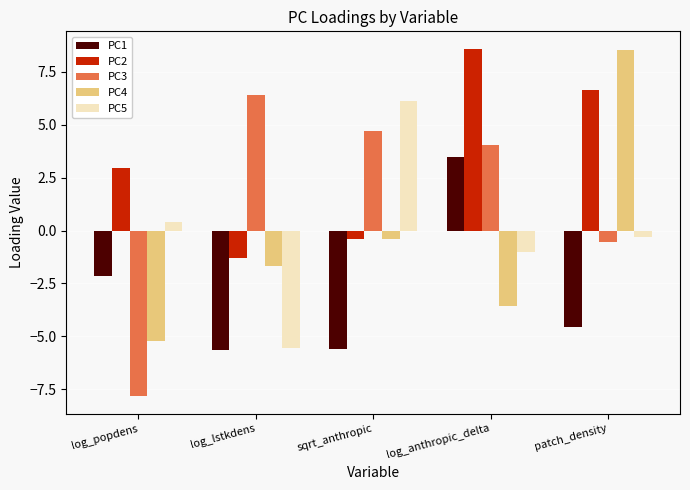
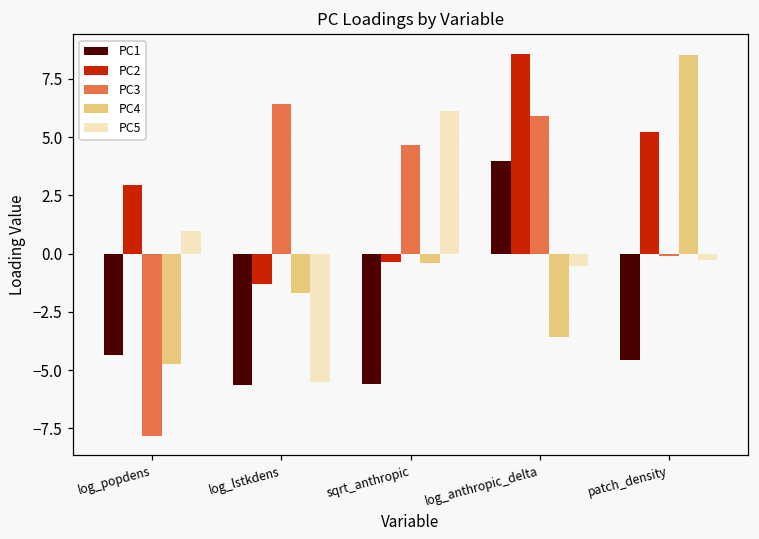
  {
    "PC1": {
-     "log_popdens": -2.1,
+     "log_popdens": -4.4,
      "log_lstkdens": -5.6,
      "sqrt_anthropic": -5.6,
-     "log_anthropic_delta": 3.5,
+     "log_anthropic_delta": 4.0,
      "patch_density": -4.6
    },
    "PC2": {
      "log_popdens": 2.9,
      "log_lstkdens": -1.3,
      "sqrt_anthropic": -0.4,
      "log_anthropic_delta": 8.6,
-     "patch_density": 6.7
+     "patch_density": 5.2
    },
    "PC3": {
      "log_popdens": -7.8,
      "log_lstkdens": 6.4,
      "sqrt_anthropic": 4.7,
-     "log_anthropic_delta": 4.0,
-     "patch_density": -0.6
+     "log_anthropic_delta": 5.9,
+     "patch_density": -0.1
    },
    "PC4": {
-     "log_popdens": -5.2,
+     "log_popdens": -4.8,
      "log_lstkdens": -1.7,
      "sqrt_anthropic": -0.4,
      "log_anthropic_delta": -3.6,
      "patch_density": 8.5
    },
    "PC5": {
-     "log_popdens": 0.4,
+     "log_popdens": 1.0,
      "log_lstkdens": -5.5,
      "sqrt_anthropic": 6.1,
-     "log_anthropic_delta": -1.0,
+     "log_anthropic_delta": -0.5,
      "patch_density": -0.3
    }
  }
